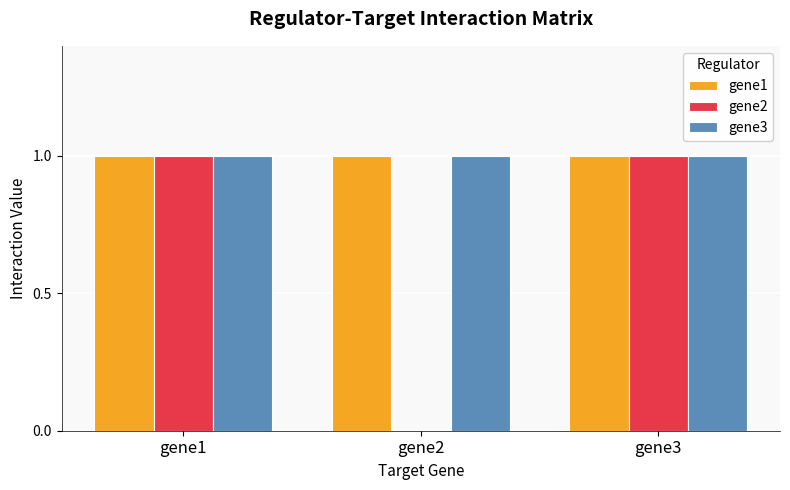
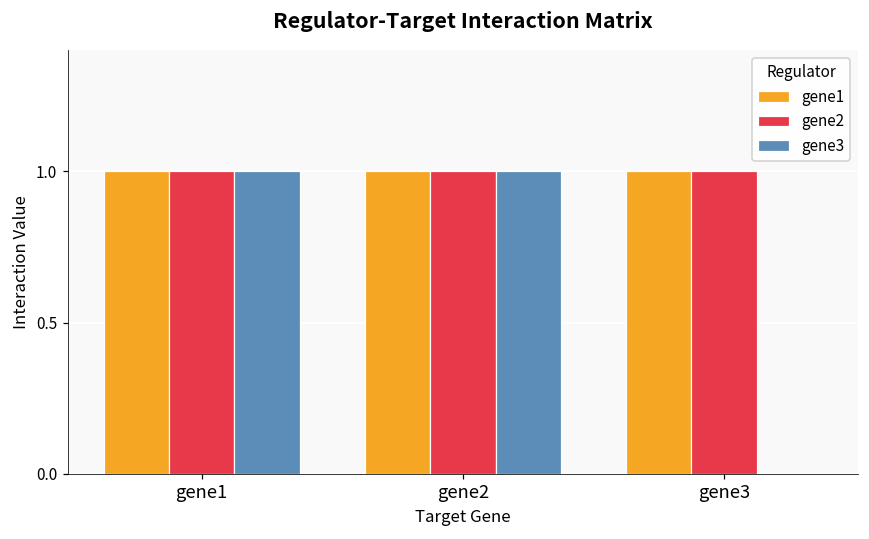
  {
    "gene1": {
      "gene1": 1,
      "gene2": 1,
      "gene3": 1
    },
    "gene2": {
      "gene1": 1,
-     "gene2": 0,
+     "gene2": 1,
      "gene3": 1
    },
    "gene3": {
      "gene1": 1,
      "gene2": 1,
-     "gene3": 1
+     "gene3": 0
    }
  }
